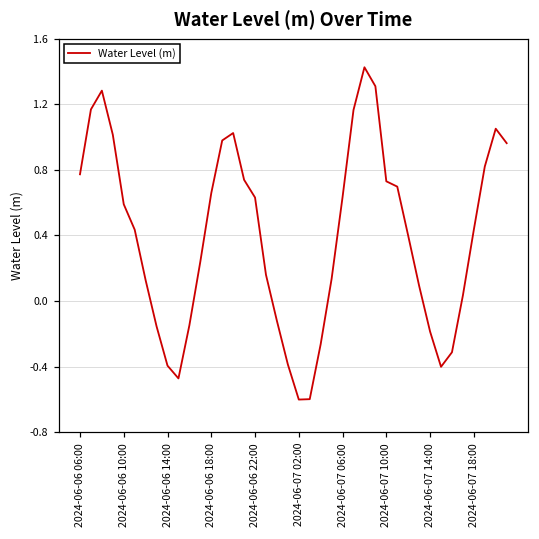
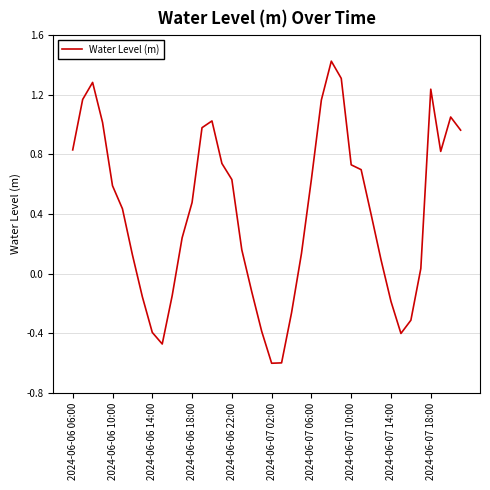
  {
-   "2024-06-06 06:00": 0.77,
+   "2024-06-06 06:00": 0.83,
    "2024-06-06 10:00": 0.59,
    "2024-06-06 14:00": -0.39,
-   "2024-06-06 18:00": 0.66,
+   "2024-06-06 18:00": 0.48,
    "2024-06-06 22:00": 0.63,
    "2024-06-07 02:00": -0.60,
    "2024-06-07 06:00": 0.63,
    "2024-06-07 10:00": 0.73,
    "2024-06-07 14:00": -0.19,
-   "2024-06-07 18:00": 0.44
+   "2024-06-07 18:00": 1.24
  }
